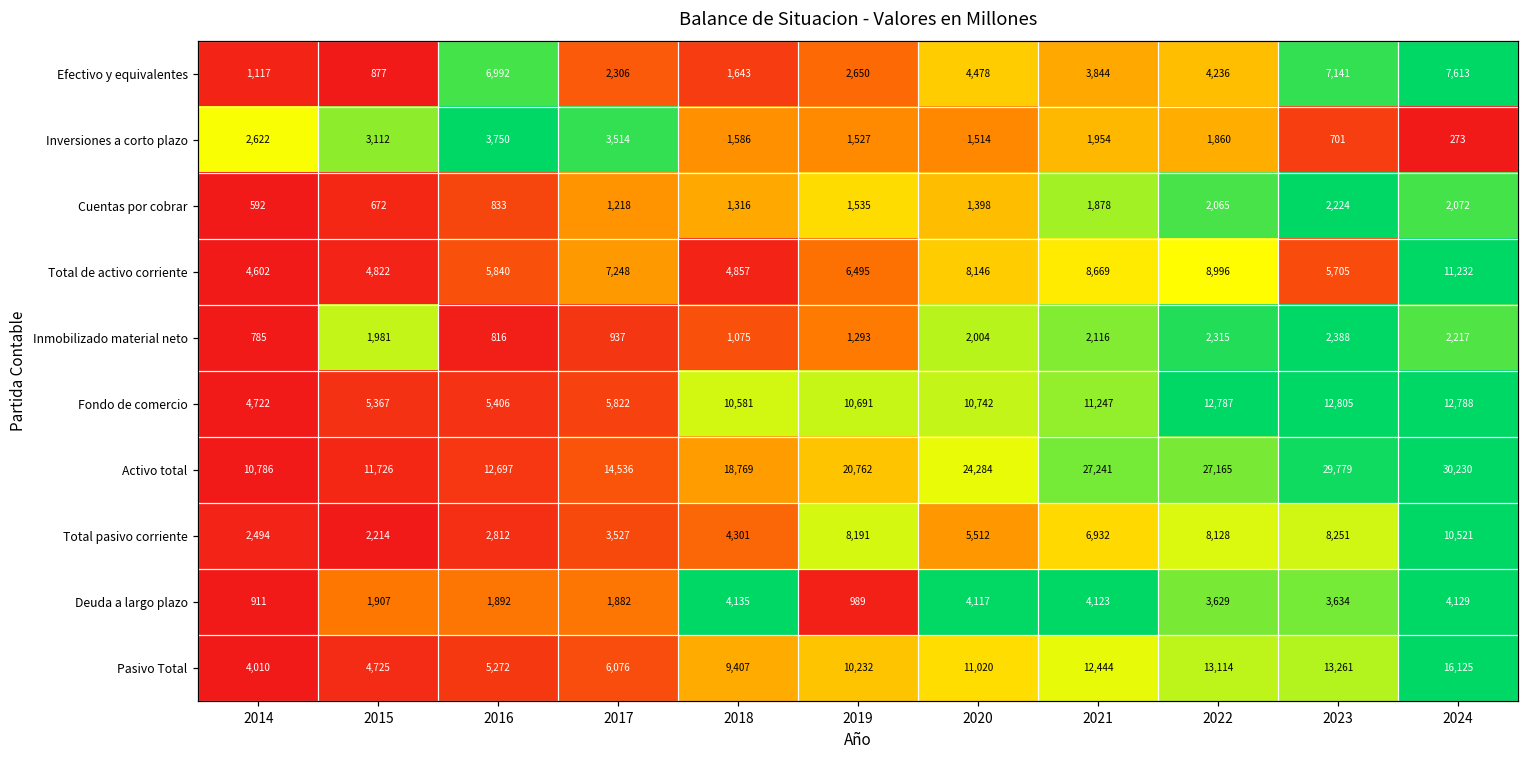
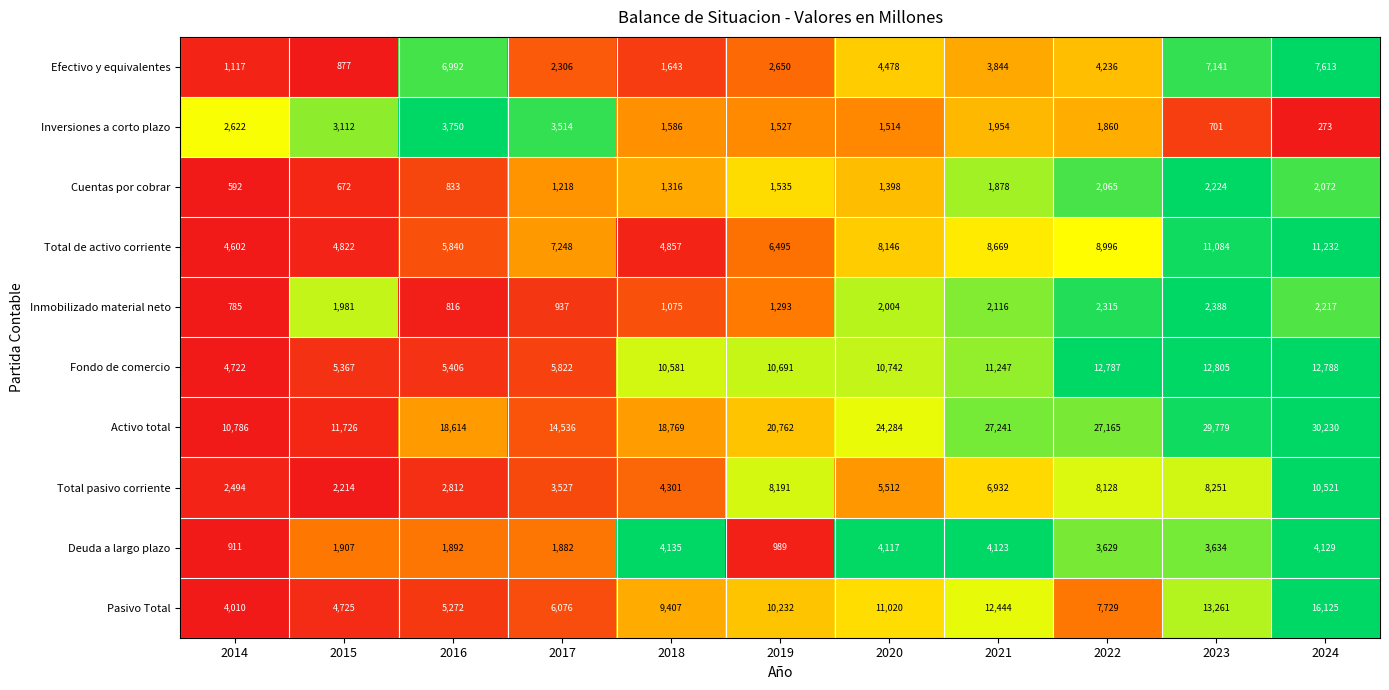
  {
    "Efectivo y equivalentes": {
      "2014": "1,117",
      "2015": "877",
      "2016": "6,992",
      "2017": "2,306",
      "2018": "1,643",
      "2019": "2,650",
      "2020": "4,478",
      "2021": "3,844",
      "2022": "4,236",
      "2023": "7,141",
      "2024": "7,613"
    },
    "Inversiones a corto plazo": {
      "2014": "2,622",
      "2015": "3,112",
      "2016": "3,750",
      "2017": "3,514",
      "2018": "1,586",
      "2019": "1,527",
      "2020": "1,514",
      "2021": "1,954",
      "2022": "1,860",
      "2023": "701",
      "2024": "273"
    },
    "Cuentas por cobrar": {
      "2014": "592",
      "2015": "672",
      "2016": "833",
      "2017": "1,218",
      "2018": "1,316",
      "2019": "1,535",
      "2020": "1,398",
      "2021": "1,878",
      "2022": "2,065",
      "2023": "2,224",
      "2024": "2,072"
    },
    "Total de activo corriente": {
      "2014": "4,602",
      "2015": "4,822",
      "2016": "5,840",
      "2017": "7,248",
      "2018": "4,857",
      "2019": "6,495",
      "2020": "8,146",
      "2021": "8,669",
      "2022": "8,996",
-     "2023": "5,705",
+     "2023": "11,084",
      "2024": "11,232"
    },
    "Inmobilizado material neto": {
      "2014": "785",
      "2015": "1,981",
      "2016": "816",
      "2017": "937",
      "2018": "1,075",
      "2019": "1,293",
      "2020": "2,004",
      "2021": "2,116",
      "2022": "2,315",
      "2023": "2,388",
      "2024": "2,217"
    },
    "Fondo de comercio": {
      "2014": "4,722",
      "2015": "5,367",
      "2016": "5,406",
      "2017": "5,822",
      "2018": "10,581",
      "2019": "10,691",
      "2020": "10,742",
      "2021": "11,247",
      "2022": "12,787",
      "2023": "12,805",
      "2024": "12,788"
    },
    "Activo total": {
      "2014": "10,786",
      "2015": "11,726",
-     "2016": "12,697",
+     "2016": "18,614",
      "2017": "14,536",
      "2018": "18,769",
      "2019": "20,762",
      "2020": "24,284",
      "2021": "27,241",
      "2022": "27,165",
      "2023": "29,779",
      "2024": "30,230"
    },
    "Total pasivo corriente": {
      "2014": "2,494",
      "2015": "2,214",
      "2016": "2,812",
      "2017": "3,527",
      "2018": "4,301",
      "2019": "8,191",
      "2020": "5,512",
      "2021": "6,932",
      "2022": "8,128",
      "2023": "8,251",
      "2024": "10,521"
    },
    "Deuda a largo plazo": {
      "2014": "911",
      "2015": "1,907",
      "2016": "1,892",
      "2017": "1,882",
      "2018": "4,135",
      "2019": "989",
      "2020": "4,117",
      "2021": "4,123",
      "2022": "3,629",
      "2023": "3,634",
      "2024": "4,129"
    },
    "Pasivo Total": {
      "2014": "4,010",
      "2015": "4,725",
      "2016": "5,272",
      "2017": "6,076",
      "2018": "9,407",
      "2019": "10,232",
      "2020": "11,020",
      "2021": "12,444",
-     "2022": "13,114",
+     "2022": "7,729",
      "2023": "13,261",
      "2024": "16,125"
    }
  }
